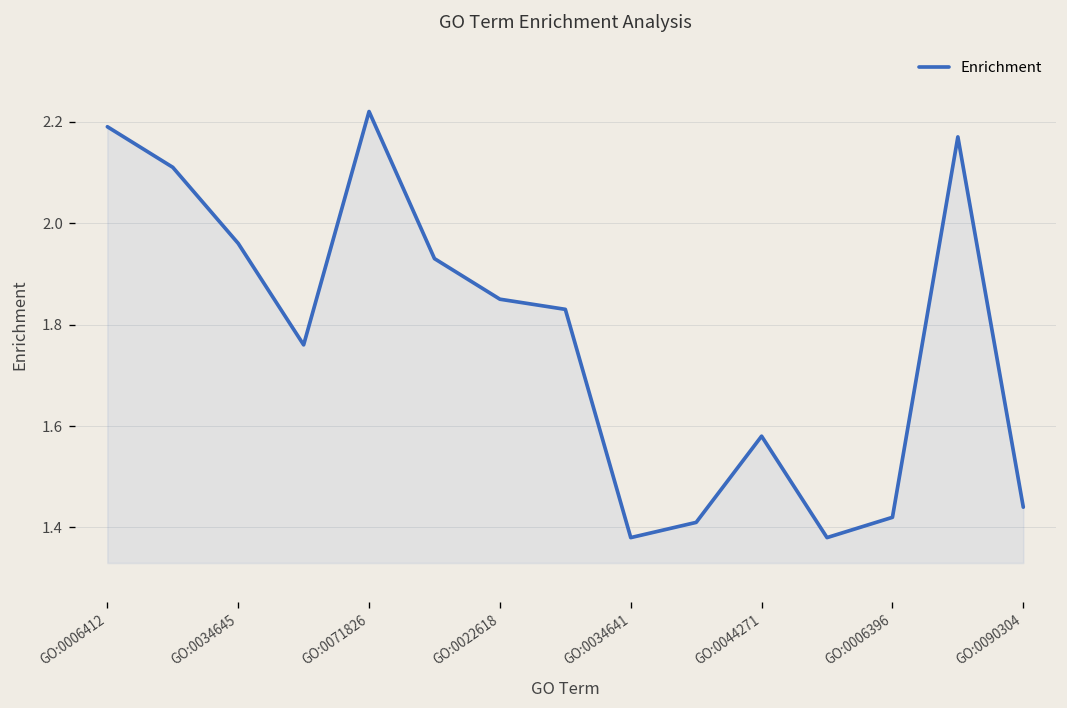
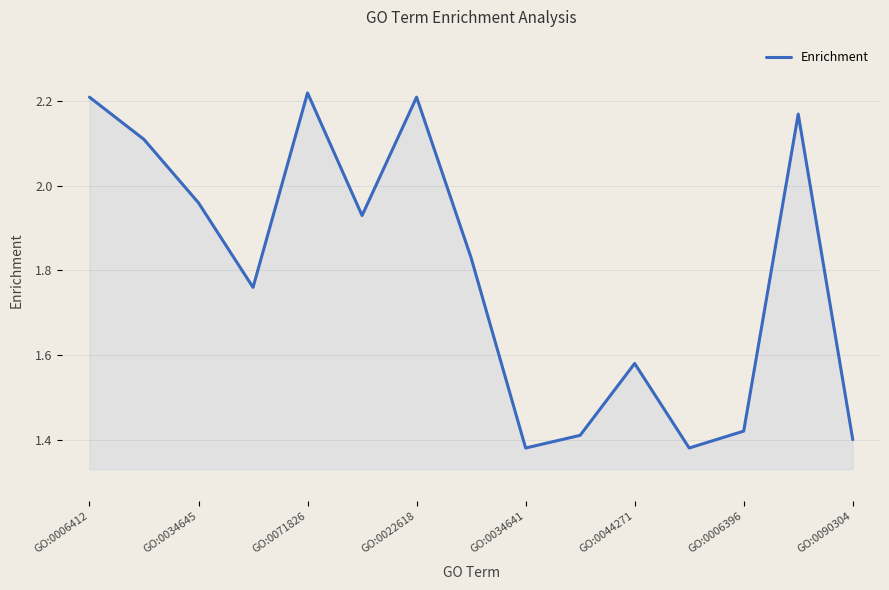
  {
-   "GO:0006412": 2.19,
+   "GO:0006412": 2.21,
    "GO:0034645": 1.96,
    "GO:0071826": 2.22,
-   "GO:0022618": 1.85,
+   "GO:0022618": 2.21,
    "GO:0034641": 1.38,
    "GO:0044271": 1.58,
    "GO:0006396": 1.42,
-   "GO:0090304": 1.44
+   "GO:0090304": 1.40
  }
